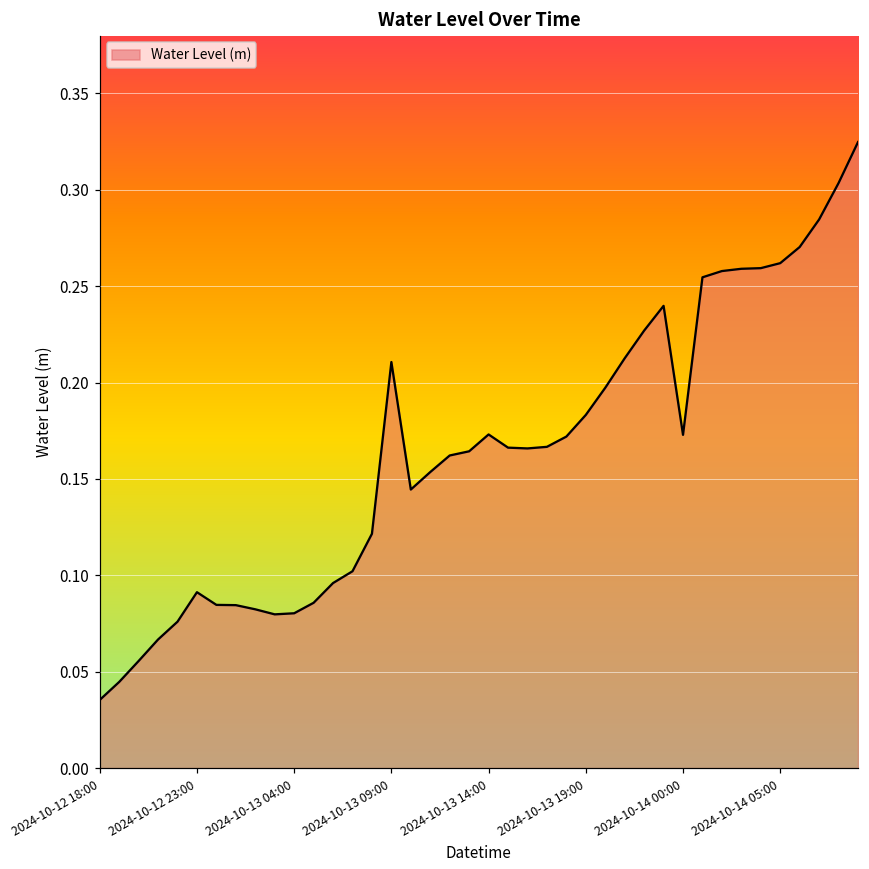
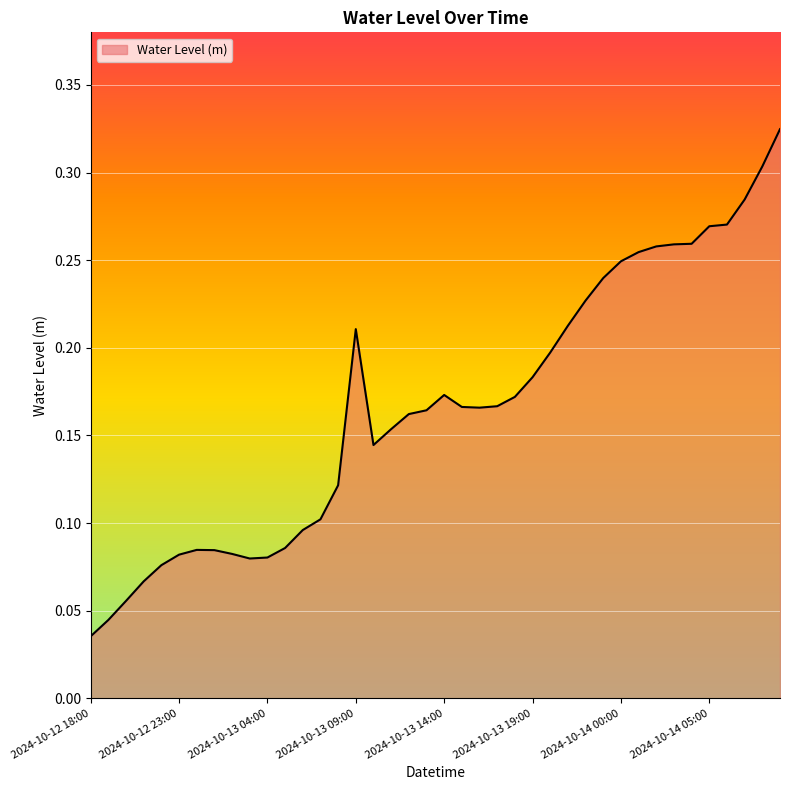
  {
    "2024-10-12 18:00": 0.035,
-   "2024-10-12 23:00": 0.091,
+   "2024-10-12 23:00": 0.082,
    "2024-10-13 04:00": 0.080,
    "2024-10-13 09:00": 0.211,
    "2024-10-13 14:00": 0.173,
    "2024-10-13 19:00": 0.183,
-   "2024-10-14 00:00": 0.173,
-   "2024-10-14 05:00": 0.262
+   "2024-10-14 00:00": 0.249,
+   "2024-10-14 05:00": 0.269
  }
